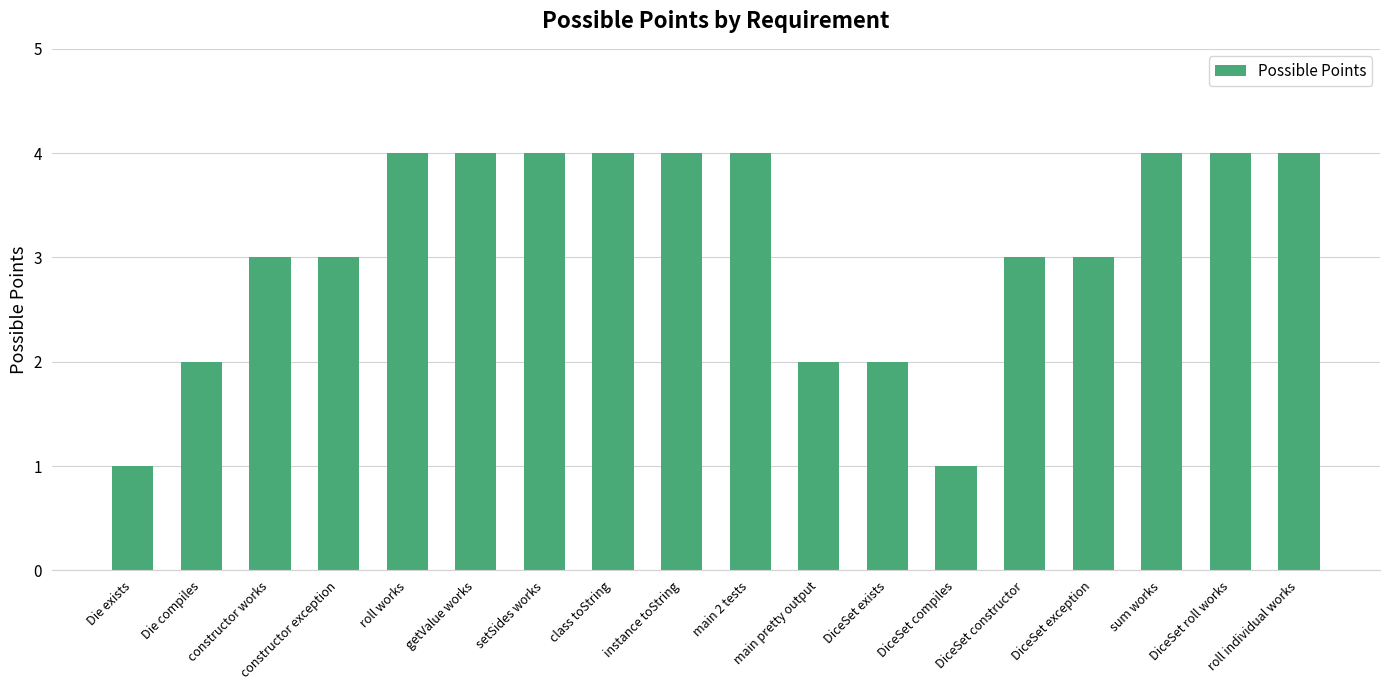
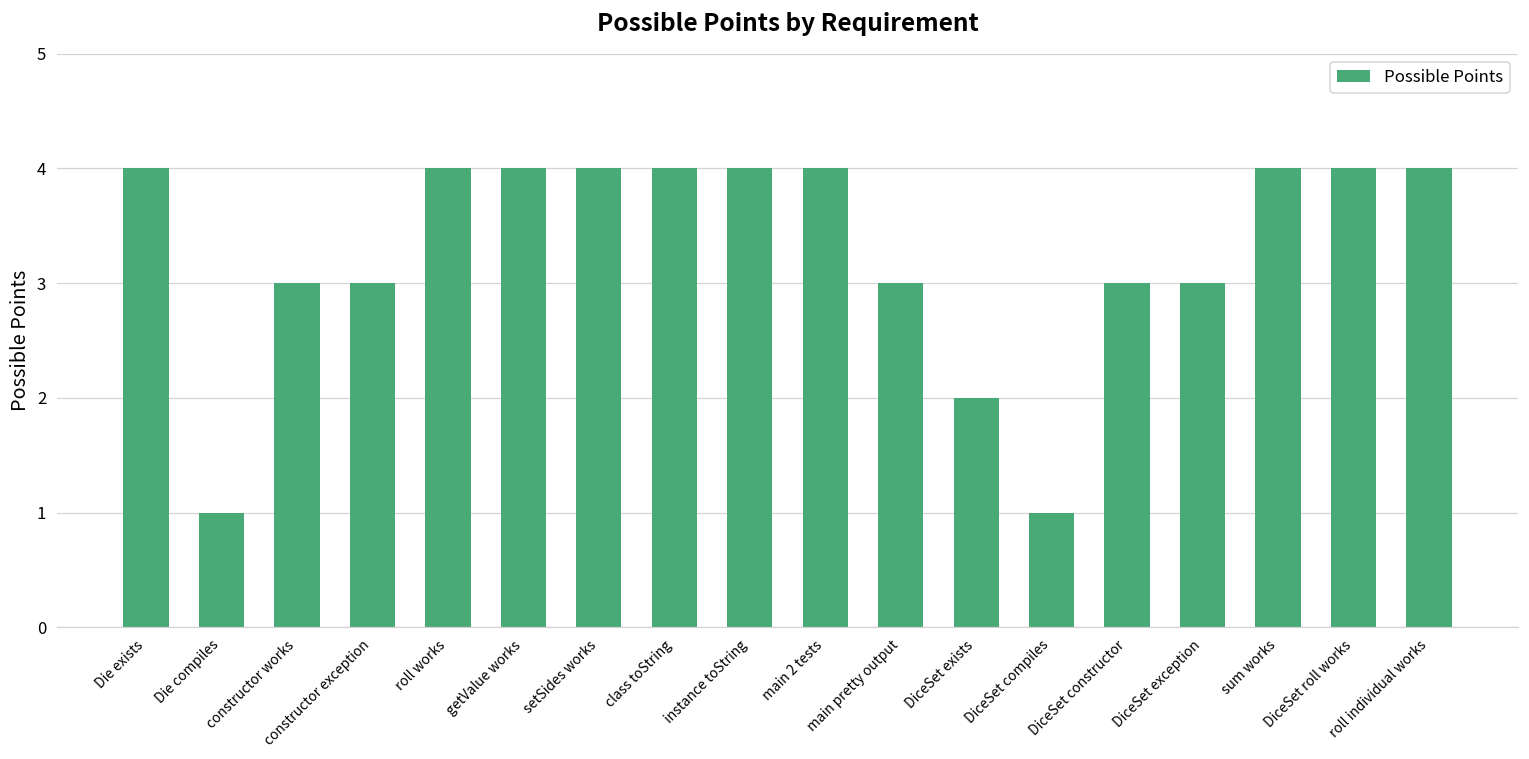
  {
-   "Die exists": 1,
-   "Die compiles": 2,
+   "Die exists": 4,
+   "Die compiles": 1,
    "constructor works": 3,
    "constructor exception": 3,
    "roll works": 4,
    "getValue works": 4,
    "setSides works": 4,
    "class toString": 4,
    "instance toString": 4,
    "main 2 tests": 4,
-   "main pretty output": 2,
+   "main pretty output": 3,
    "DiceSet exists": 2,
    "DiceSet compiles": 1,
    "DiceSet constructor": 3,
    "DiceSet exception": 3,
    "sum works": 4,
    "DiceSet roll works": 4,
    "roll individual works": 4
  }
